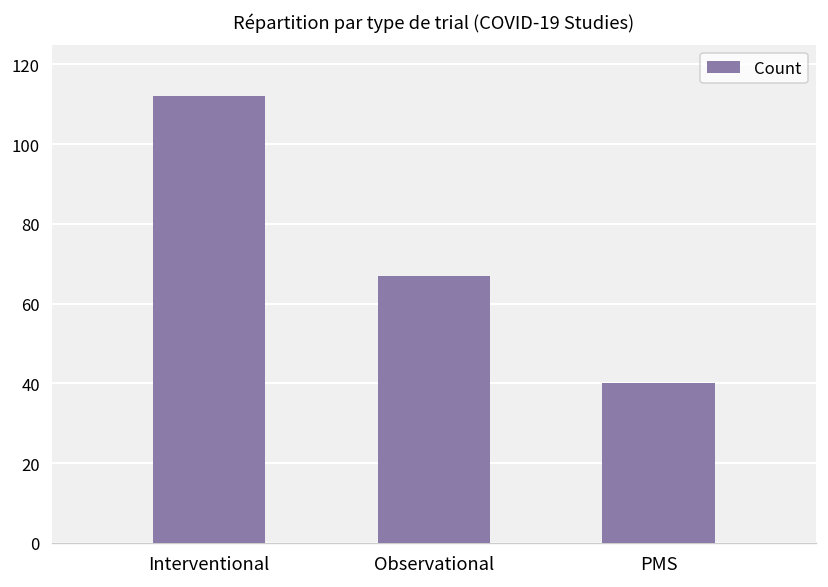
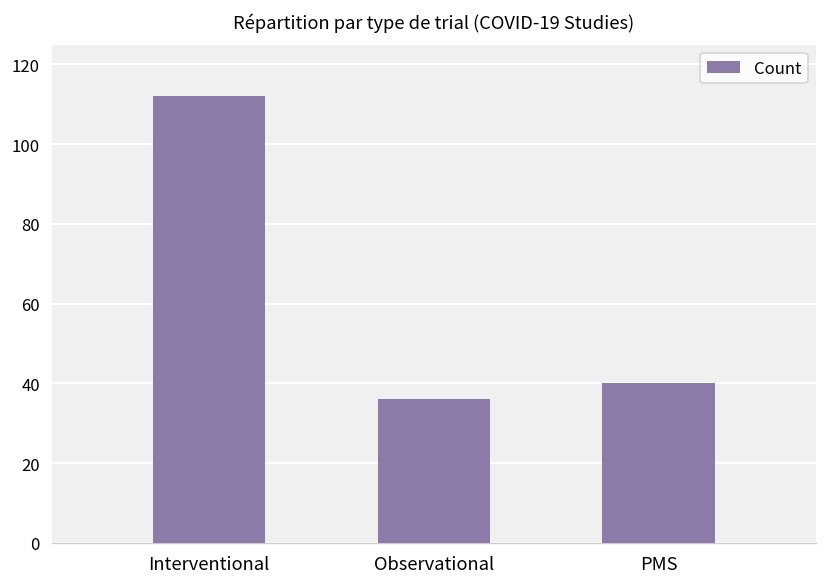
  {
    "Interventional": 112,
-   "Observational": 67,
+   "Observational": 36,
    "PMS": 40
  }
